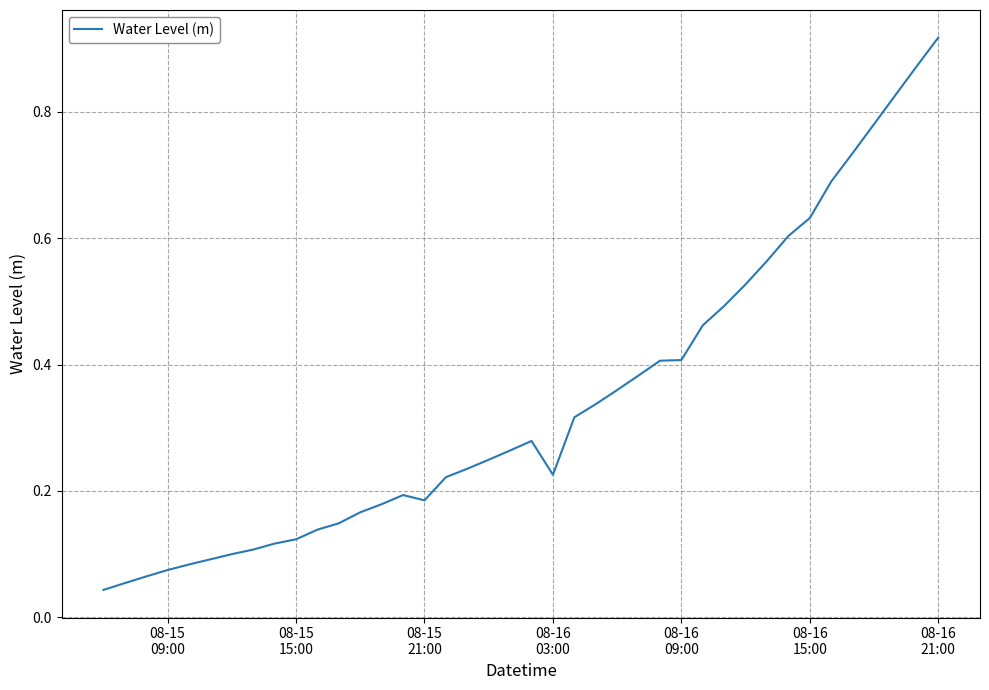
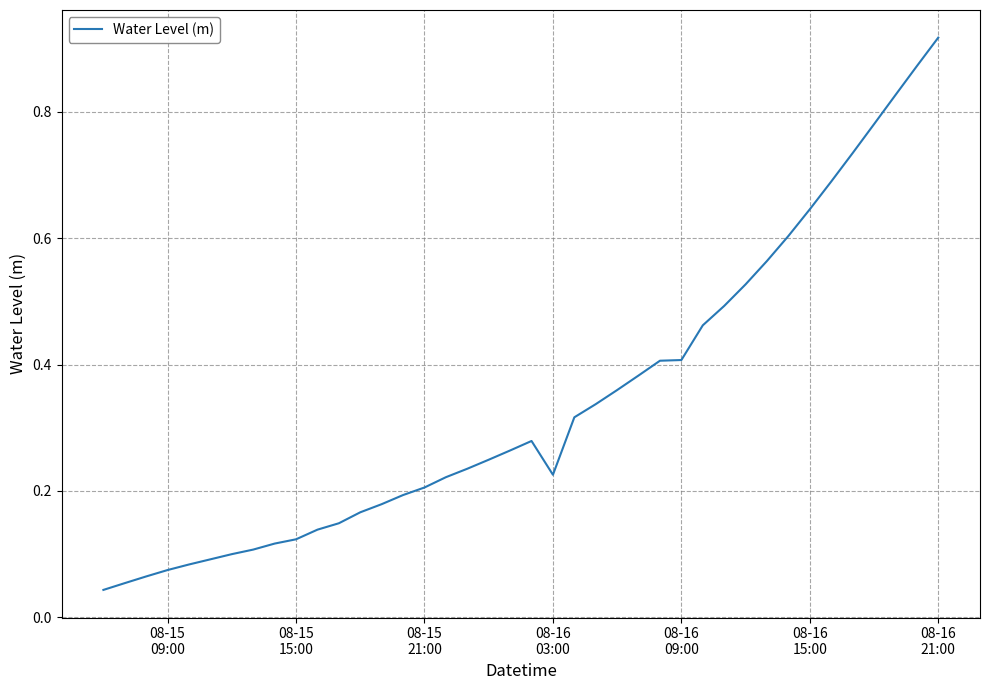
  {
    "08-15 09:00": 0.07,
    "08-15 15:00": 0.12,
-   "08-15 21:00": 0.19,
+   "08-15 21:00": 0.21,
    "08-16 03:00": 0.23,
    "08-16 09:00": 0.41,
-   "08-16 15:00": 0.63,
+   "08-16 15:00": 0.65,
    "08-16 21:00": 0.92
  }
